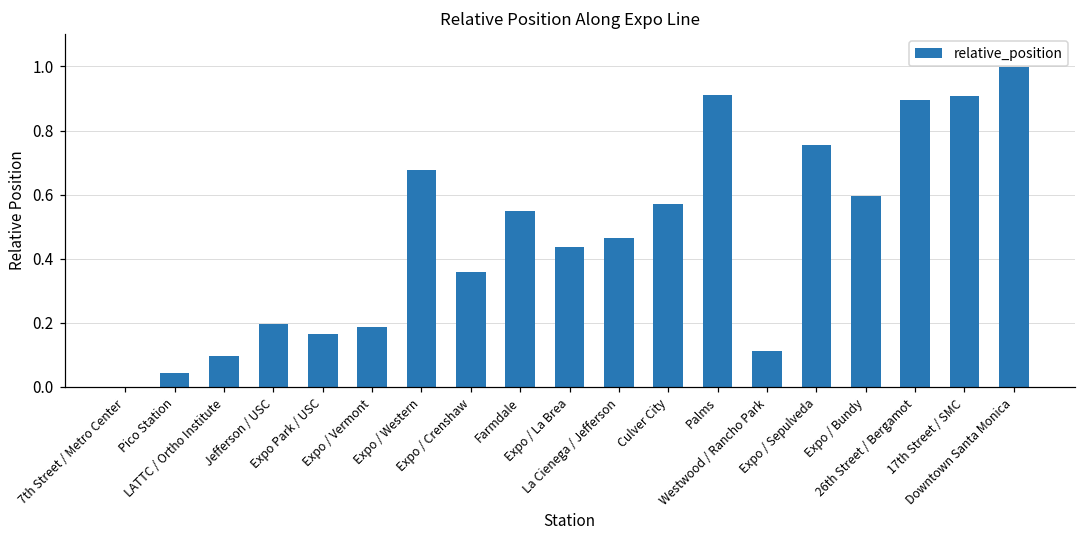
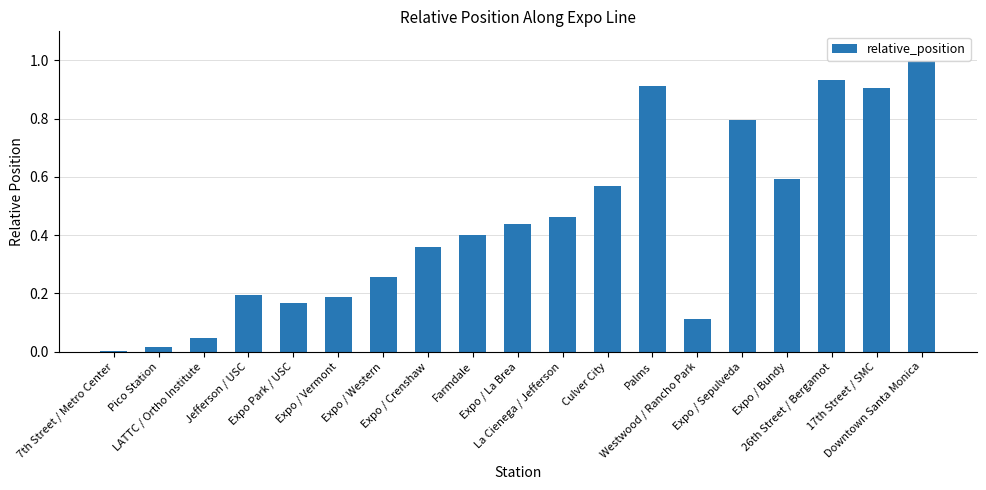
  {
-   "Pico Station": 0.04,
-   "LATTC / Ortho Institute": 0.10,
+   "Pico Station": 0.01,
+   "LATTC / Ortho Institute": 0.05,
    "Jefferson / USC": 0.19,
    "Expo Park / USC": 0.17,
    "Expo / Vermont": 0.19,
-   "Expo / Western": 0.68,
+   "Expo / Western": 0.26,
    "Expo / Crenshaw": 0.36,
-   "Farmdale": 0.55,
+   "Farmdale": 0.40,
    "Expo / La Brea": 0.44,
    "La Cienega / Jefferson": 0.46,
    "Culver City": 0.57,
    "Palms": 0.91,
    "Westwood / Rancho Park": 0.11,
-   "Expo / Sepulveda": 0.76,
+   "Expo / Sepulveda": 0.80,
    "Expo / Bundy": 0.59,
-   "26th Street / Bergamot": 0.89,
+   "26th Street / Bergamot": 0.93,
    "17th Street / SMC": 0.91,
    "Downtown Santa Monica": 1.00
  }
